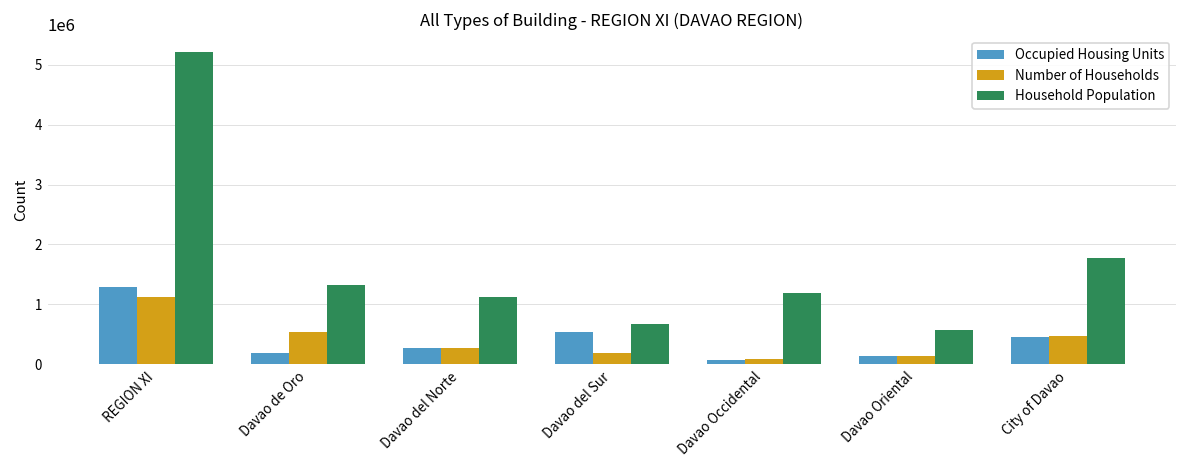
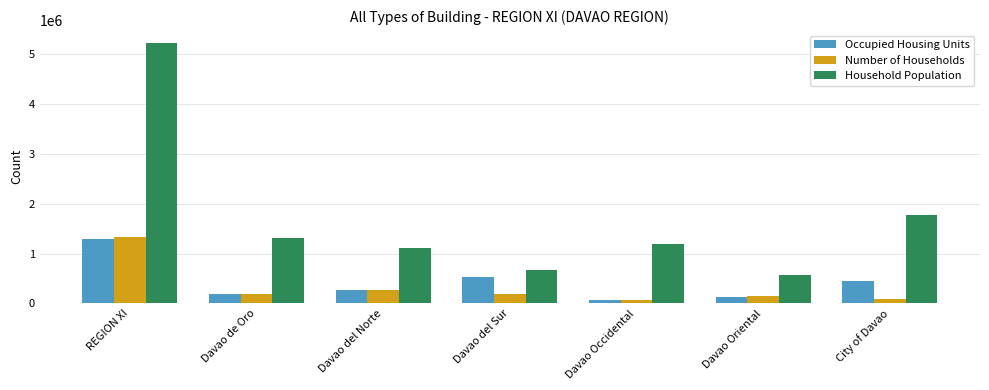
  {
    "Occupied Housing Units": {
      "REGION XI": 1300000,
      "Davao de Oro": 200000,
      "Davao del Norte": 300000,
      "Davao del Sur": 500000,
      "Davao Occidental": 100000,
      "Davao Oriental": 100000,
      "City of Davao": 400000
    },
    "Number of Households": {
-     "REGION XI": 1100000,
-     "Davao de Oro": 500000,
+     "REGION XI": 1300000,
+     "Davao de Oro": 200000,
      "Davao del Norte": 300000,
      "Davao del Sur": 200000,
      "Davao Occidental": 100000,
      "Davao Oriental": 100000,
-     "City of Davao": 500000
+     "City of Davao": 100000
    },
    "Household Population": {
      "REGION XI": 5200000,
      "Davao de Oro": 1300000,
      "Davao del Norte": 1100000,
      "Davao del Sur": 700000,
      "Davao Occidental": 1200000,
      "Davao Oriental": 600000,
      "City of Davao": 1800000
    }
  }
